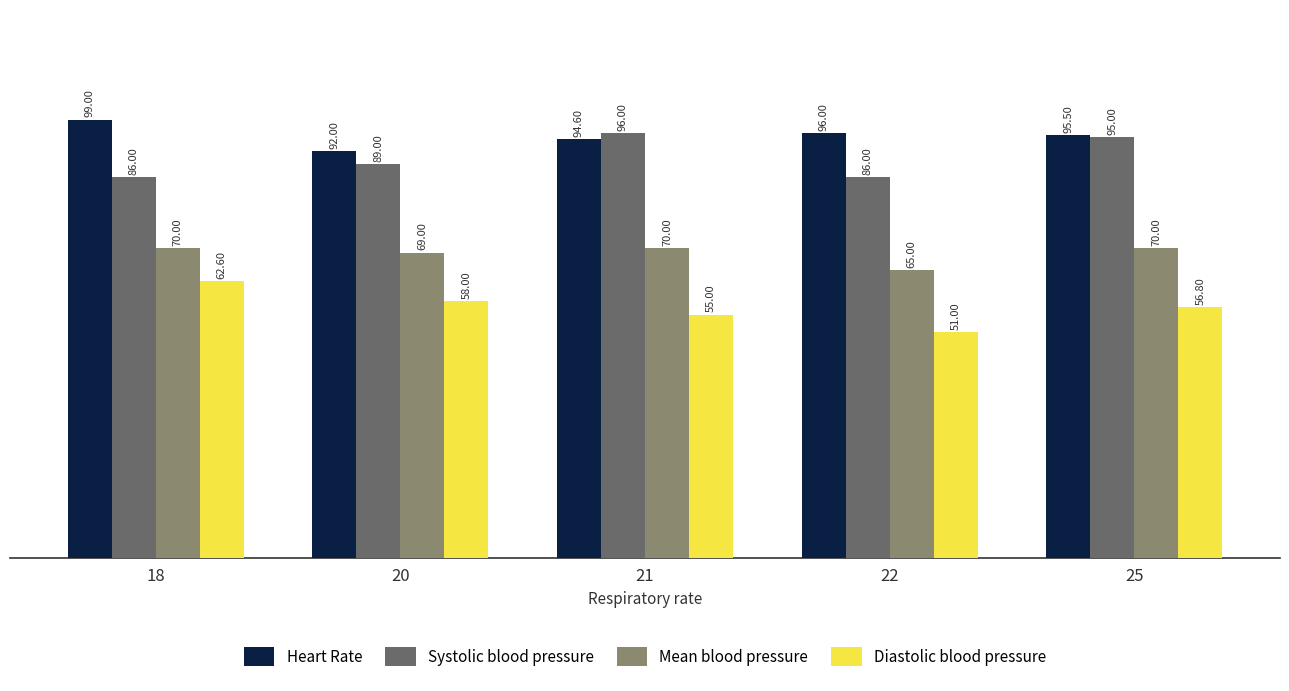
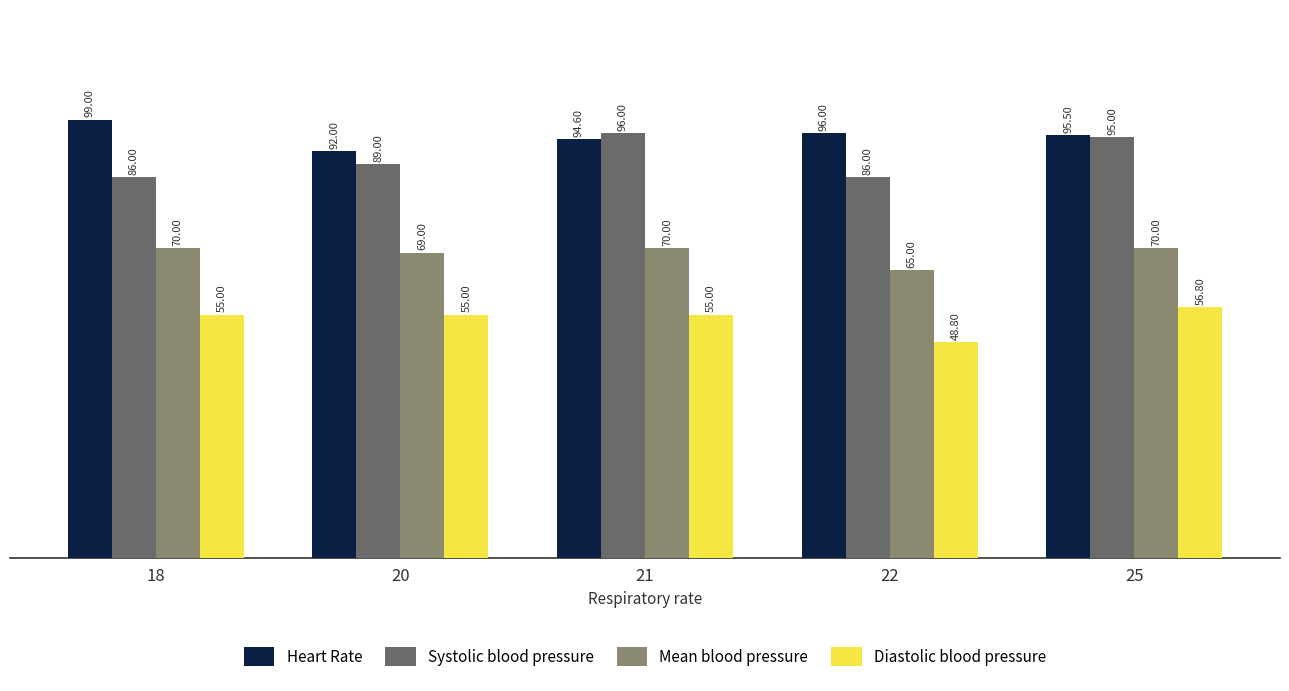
  {
    "Heart Rate": {
      "18": 99.00,
      "20": 92.00,
      "21": 94.60,
      "22": 96.00,
      "25": 95.50
    },
    "Diastolic blood pressure": {
-     "18": 62.60,
-     "20": 58.00,
+     "18": 55.00,
+     "20": 55.00,
      "21": 55.00,
-     "22": 51.00,
+     "22": 48.80,
      "25": 56.80
    }
  }
